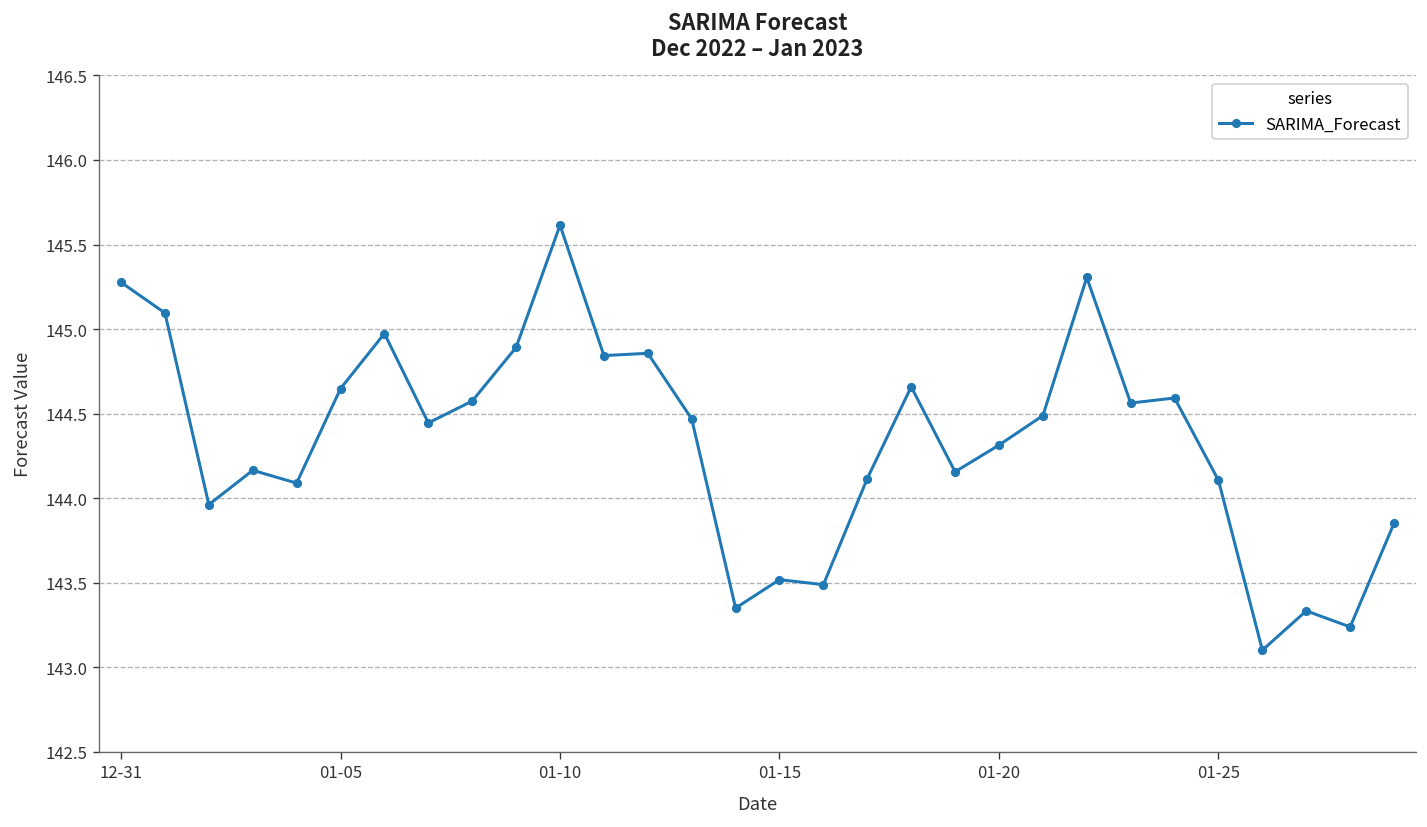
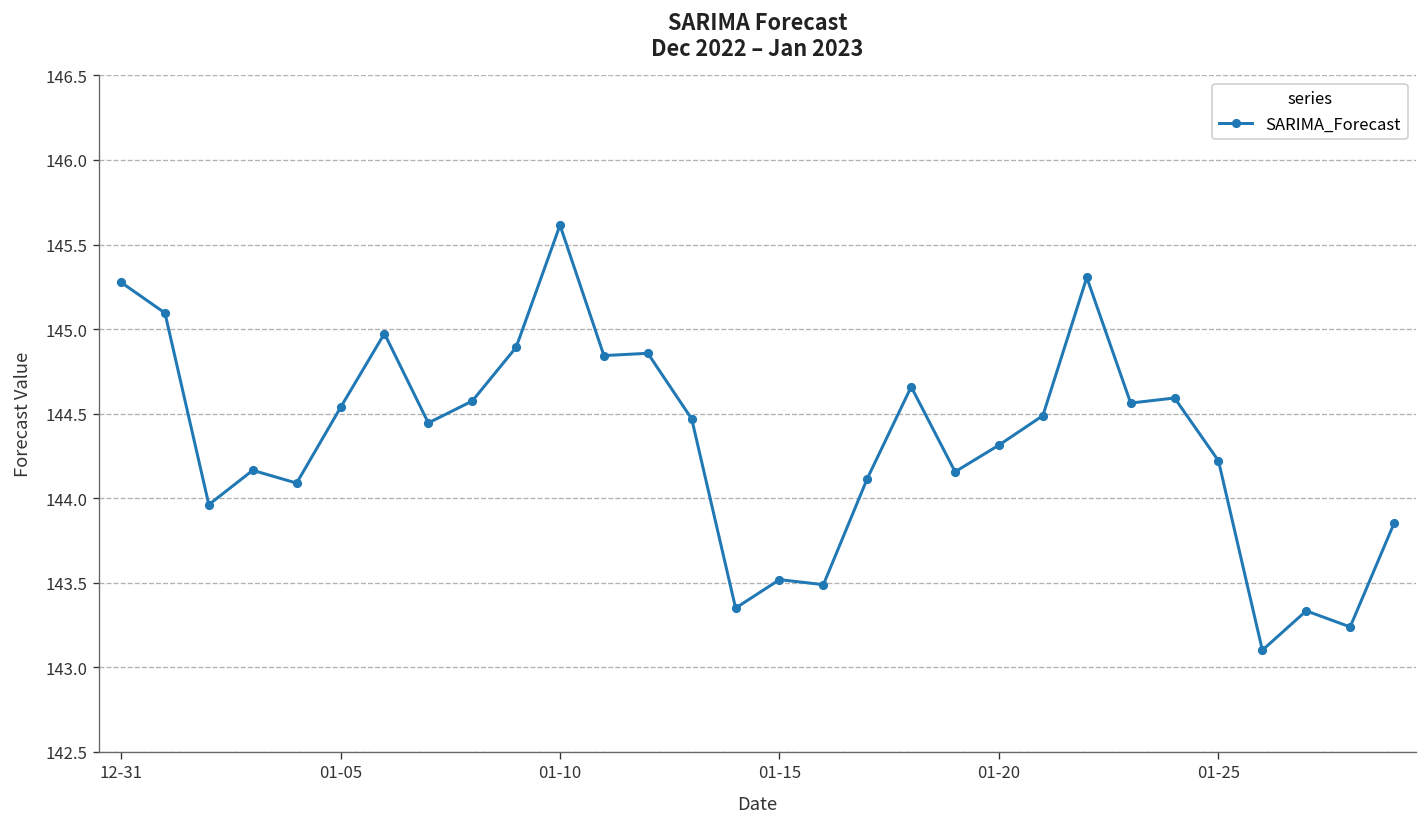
  {
    "12-31": 145.28,
-   "01-05": 144.65,
+   "01-05": 144.54,
    "01-10": 145.61,
    "01-15": 143.52,
    "01-20": 144.31,
-   "01-25": 144.11
+   "01-25": 144.22
  }
